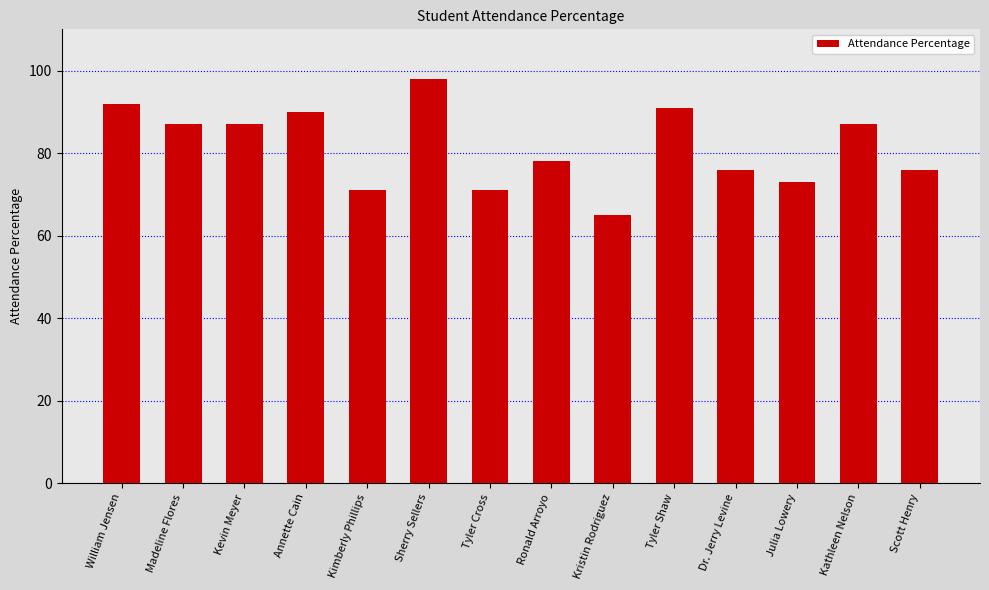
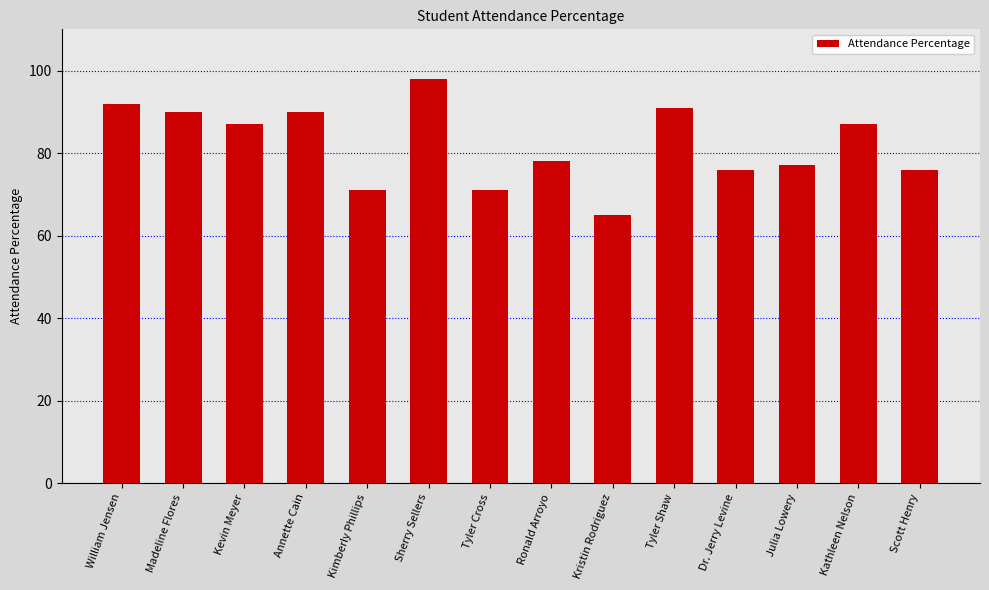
  {
    "William Jensen": 92,
-   "Madeline Flores": 87,
+   "Madeline Flores": 90,
    "Kevin Meyer": 87,
    "Annette Cain": 90,
    "Kimberly Phillips": 71,
    "Sherry Sellers": 98,
    "Tyler Cross": 71,
    "Ronald Arroyo": 78,
    "Kristin Rodriguez": 65,
    "Tyler Shaw": 91,
    "Dr. Jerry Levine": 76,
-   "Julia Lowery": 73,
+   "Julia Lowery": 77,
    "Kathleen Nelson": 87,
    "Scott Henry": 76
  }
